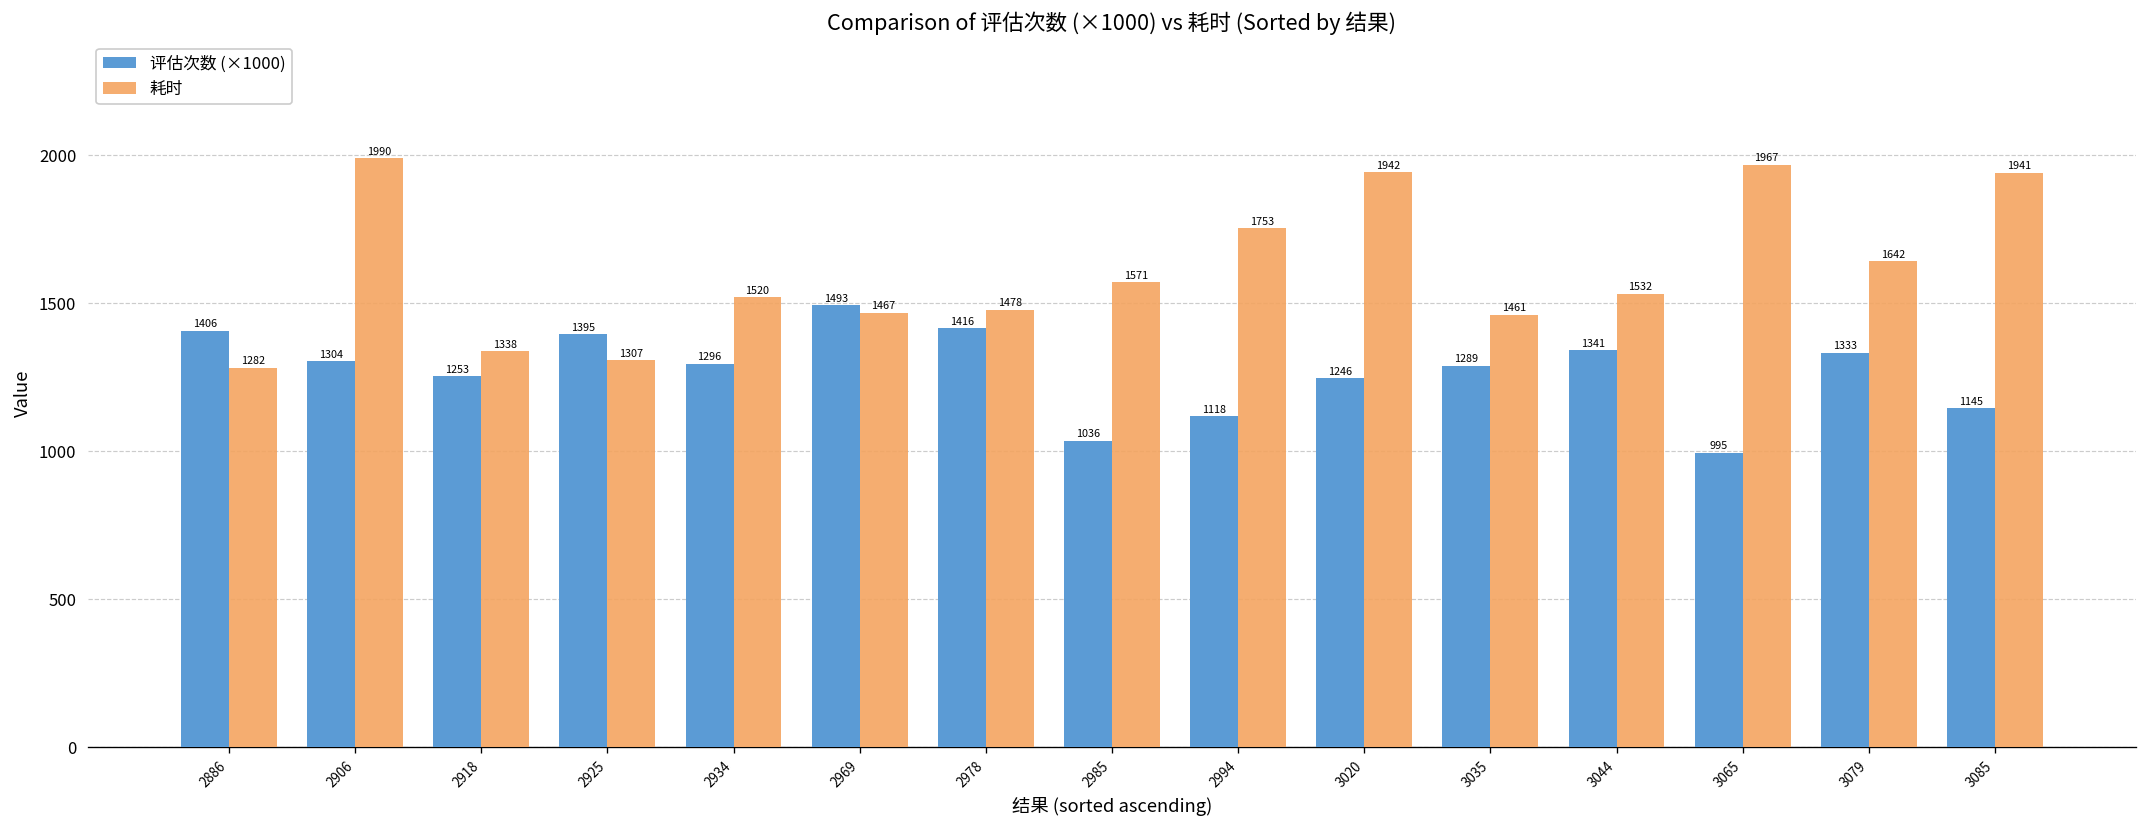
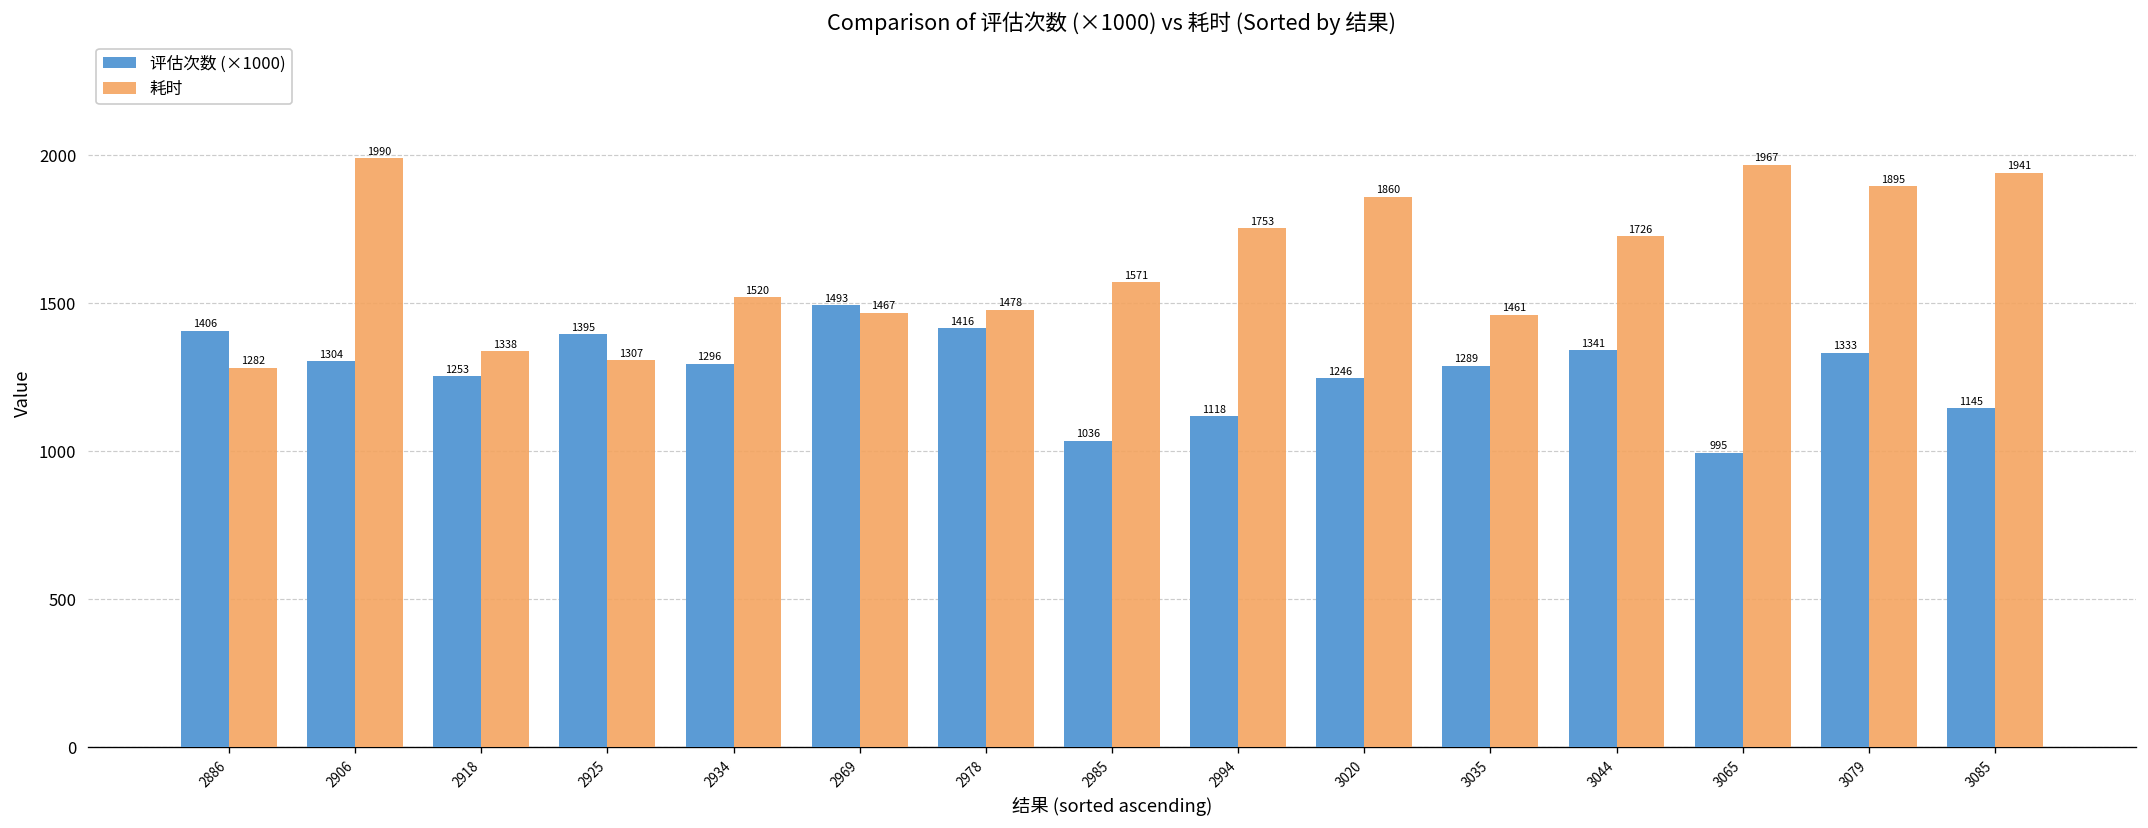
  {
    "评估次数 (×1000)": {
      "2886": 1406,
      "2906": 1304,
      "2918": 1253,
      "2925": 1395,
      "2934": 1296,
      "2969": 1493,
      "2978": 1416,
      "2985": 1036,
      "2994": 1118,
      "3020": 1246,
      "3035": 1289,
      "3044": 1341,
      "3065": 995,
      "3079": 1333,
      "3085": 1145
    },
    "耗时": {
      "2886": 1282,
      "2906": 1990,
      "2918": 1338,
      "2925": 1307,
      "2934": 1520,
      "2969": 1467,
      "2978": 1478,
      "2985": 1571,
      "2994": 1753,
-     "3020": 1942,
+     "3020": 1860,
      "3035": 1461,
-     "3044": 1532,
+     "3044": 1726,
      "3065": 1967,
-     "3079": 1642,
+     "3079": 1895,
      "3085": 1941
    }
  }
